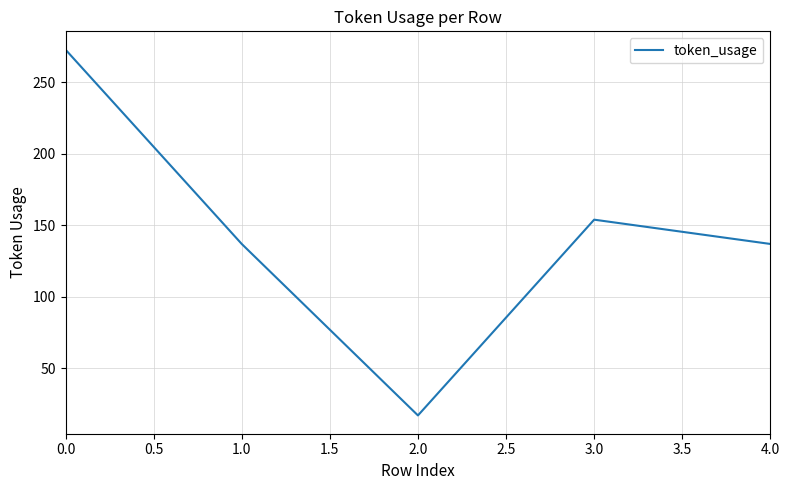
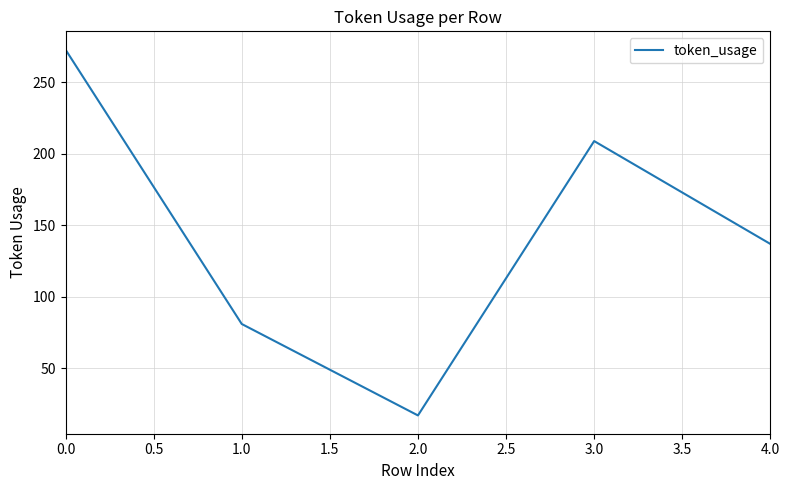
  {
    "0.0": 273,
-   "1.0": 137,
+   "1.0": 81,
    "2.0": 17,
-   "3.0": 154,
+   "3.0": 209,
    "4.0": 137
  }
